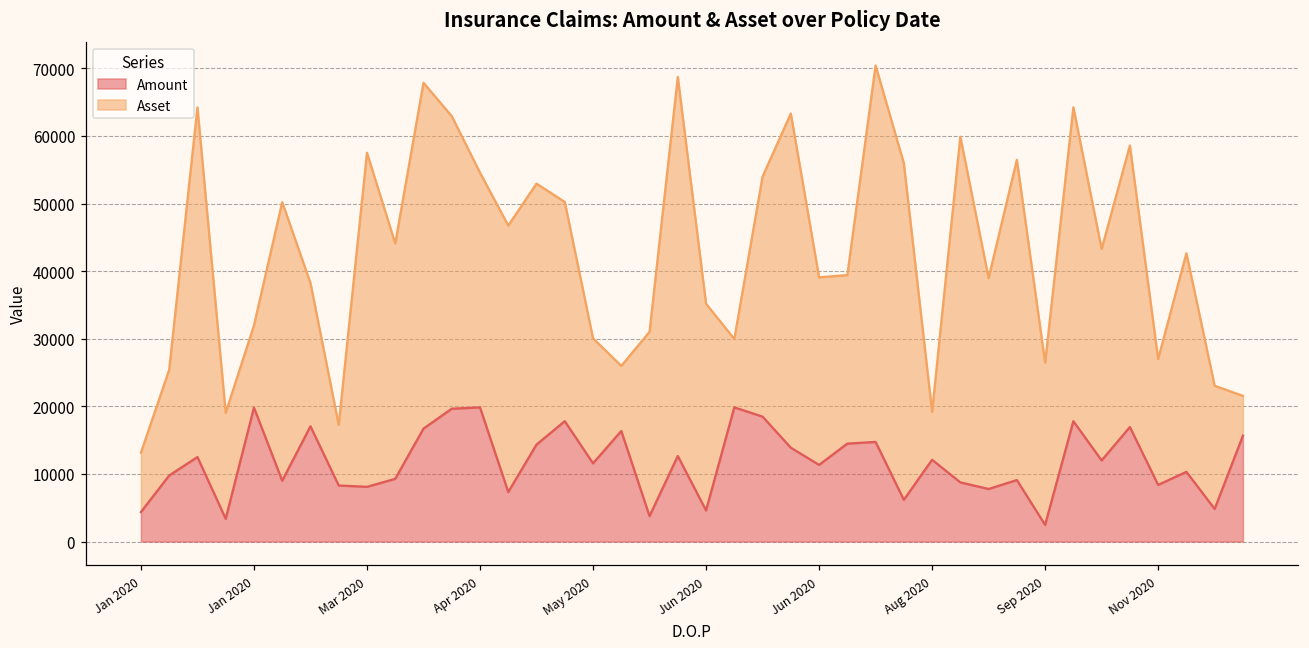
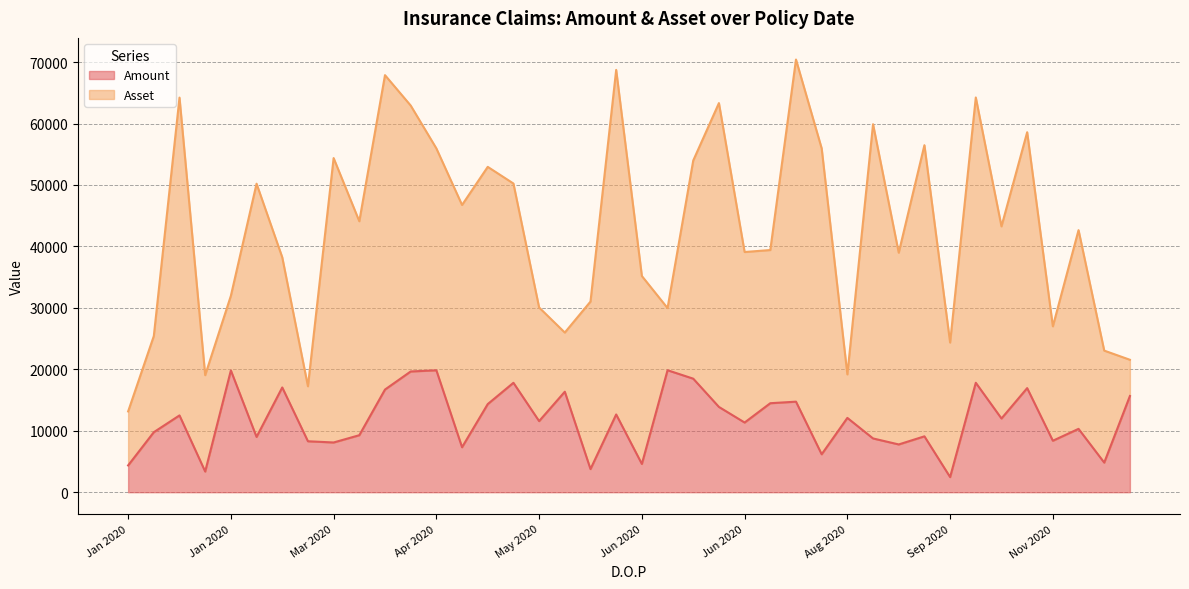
  {
    "Amount": {
      "Mar 2020": 8000,
      "Apr 2020": 20000,
      "May 2020": 12000,
      "Aug 2020": 12000,
      "Sep 2020": 2000,
      "Nov 2020": 8000
    },
    "Asset": {
-     "Mar 2020": 49000,
-     "Apr 2020": 35000,
+     "Mar 2020": 46000,
+     "Apr 2020": 36000,
      "May 2020": 18000,
      "Aug 2020": 7000,
-     "Sep 2020": 24000,
+     "Sep 2020": 22000,
      "Nov 2020": 19000
    }
  }
